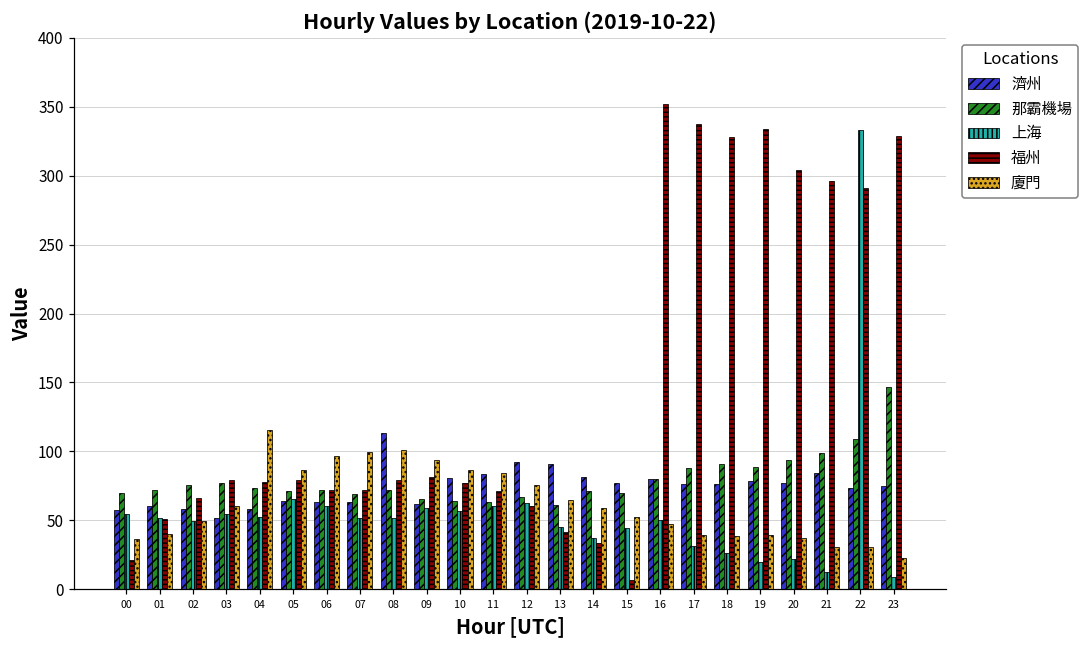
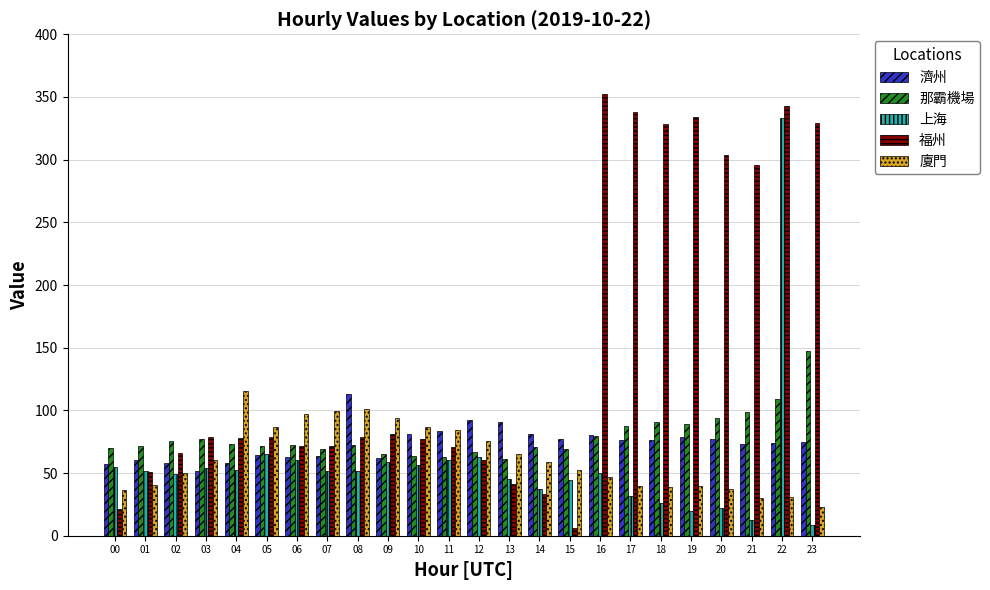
  {
    "濟州": {
      "00": 57,
      "01": 60,
      "02": 58,
      "03": 52,
      "04": 58,
      "05": 64,
      "06": 63,
      "07": 63,
      "08": 113,
      "09": 62,
      "10": 81,
      "11": 84,
      "12": 92,
      "13": 91,
      "14": 81,
      "15": 77,
      "16": 80,
      "17": 77,
      "18": 77,
      "19": 78,
      "20": 77,
-     "21": 84,
+     "21": 73,
      "22": 74,
      "23": 75
    },
    "那霸機場": {
      "00": 70,
      "01": 72,
      "02": 76,
      "03": 77,
      "04": 73,
      "05": 72,
      "06": 72,
      "07": 69,
      "08": 72,
      "09": 66,
      "10": 64,
      "11": 63,
      "12": 67,
      "13": 61,
      "14": 71,
      "15": 70,
      "16": 80,
      "17": 88,
      "18": 91,
      "19": 89,
      "20": 94,
      "21": 99,
      "22": 109,
      "23": 147
    },
    "上海": {
      "00": 55,
      "01": 52,
      "02": 49,
      "03": 54,
      "04": 53,
      "05": 65,
      "06": 60,
      "07": 51,
      "08": 52,
      "09": 59,
      "10": 57,
      "11": 60,
      "12": 63,
      "13": 45,
      "14": 37,
      "15": 45,
      "16": 50,
      "17": 32,
      "18": 26,
      "19": 20,
      "20": 22,
      "21": 12,
      "22": 333,
      "23": 9
    },
    "福州": {
      "00": 21,
      "01": 51,
      "02": 66,
      "03": 79,
      "04": 78,
      "05": 79,
      "06": 72,
      "07": 72,
      "08": 79,
      "09": 82,
      "10": 77,
      "11": 71,
      "12": 60,
      "13": 41,
      "14": 33,
      "15": 7,
      "16": 352,
      "17": 338,
      "18": 328,
      "19": 334,
      "20": 304,
      "21": 296,
-     "22": 291,
+     "22": 343,
      "23": 329
    },
    "廈門": {
      "00": 37,
      "01": 40,
      "02": 50,
      "03": 60,
      "04": 116,
      "05": 87,
      "06": 97,
      "07": 100,
      "08": 101,
      "09": 94,
      "10": 87,
      "11": 84,
      "12": 76,
      "13": 65,
      "14": 59,
      "15": 53,
      "16": 47,
      "17": 40,
      "18": 38,
      "19": 40,
      "20": 37,
      "21": 30,
      "22": 31,
      "23": 23
    }
  }
